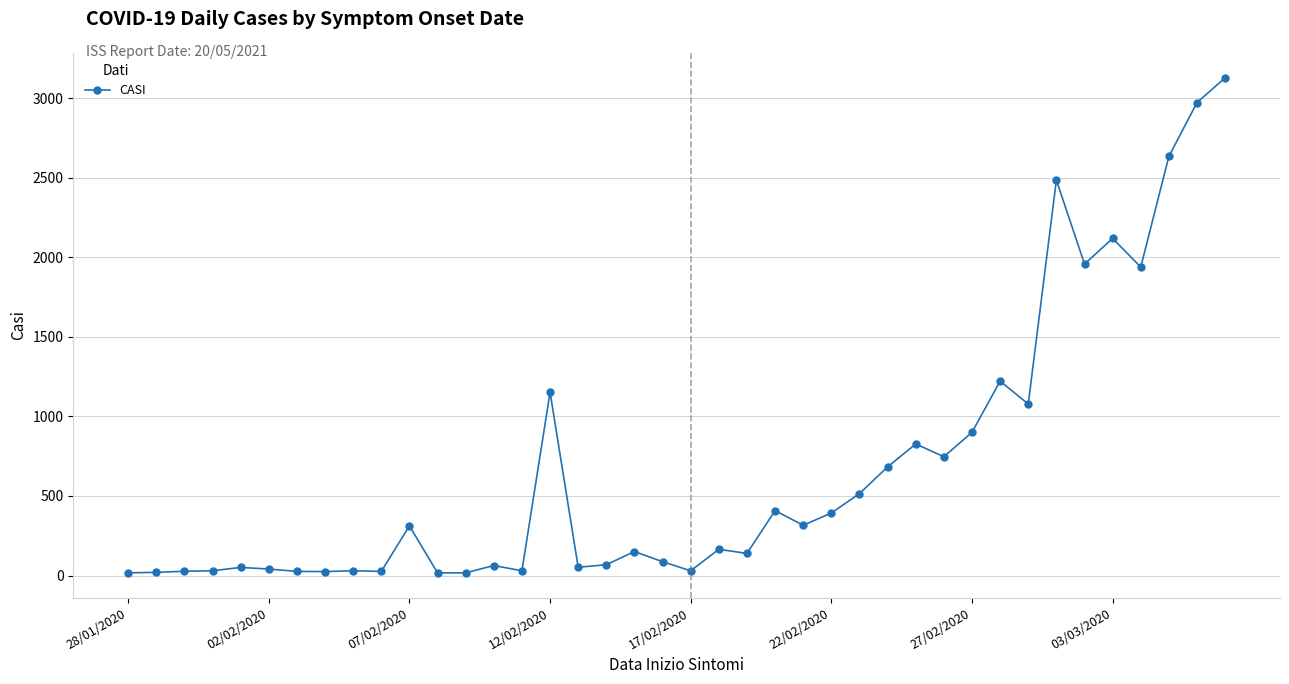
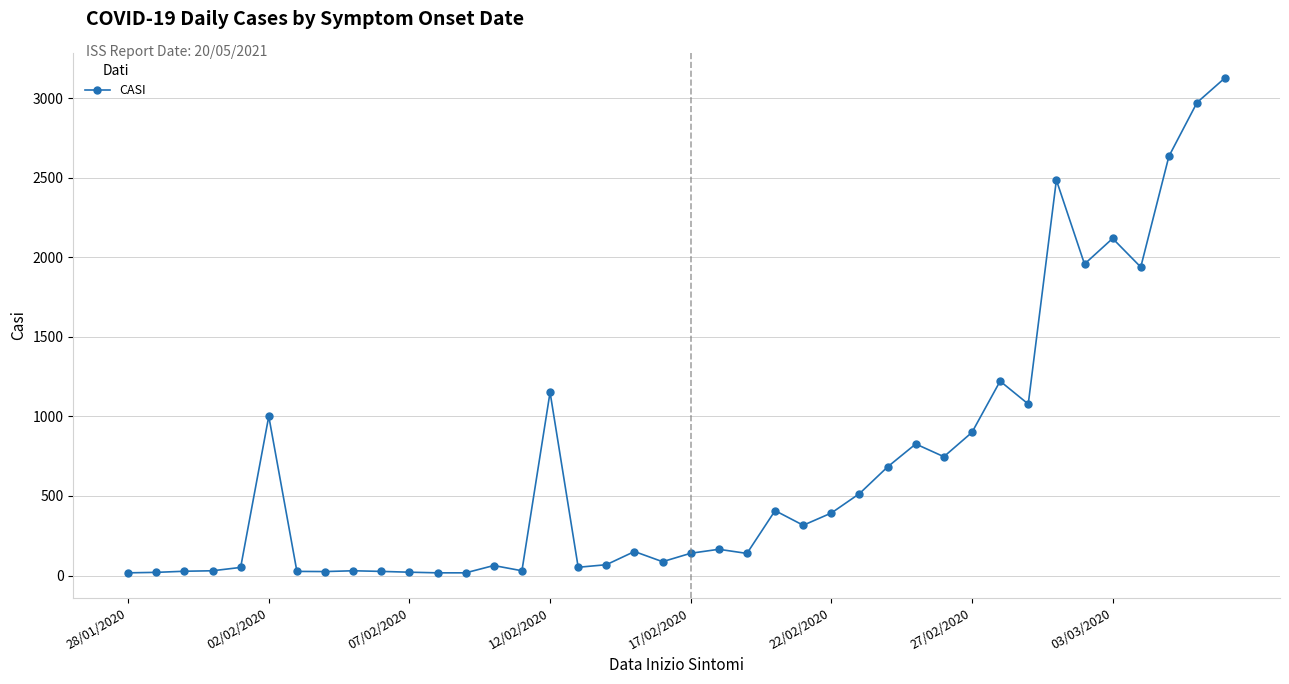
  {
    "28/01/2020": 20,
-   "02/02/2020": 40,
-   "07/02/2020": 310,
+   "02/02/2020": 1000,
+   "07/02/2020": 20,
    "12/02/2020": 1150,
-   "17/02/2020": 30,
+   "17/02/2020": 140,
    "22/02/2020": 390,
    "27/02/2020": 900,
    "03/03/2020": 2120
  }
